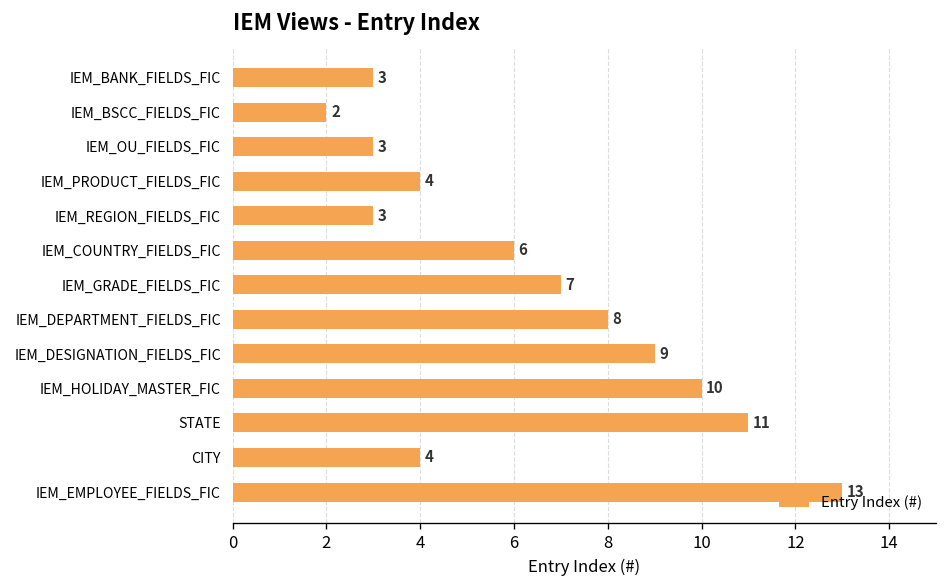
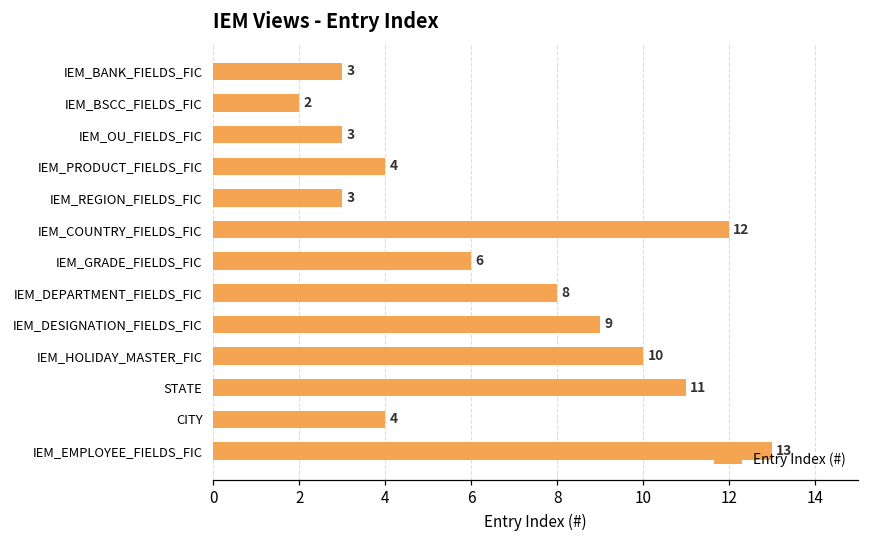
  {
    "IEM_BANK_FIELDS_FIC": 3,
    "IEM_BSCC_FIELDS_FIC": 2,
    "IEM_OU_FIELDS_FIC": 3,
    "IEM_PRODUCT_FIELDS_FIC": 4,
    "IEM_REGION_FIELDS_FIC": 3,
-   "IEM_COUNTRY_FIELDS_FIC": 6,
-   "IEM_GRADE_FIELDS_FIC": 7,
+   "IEM_COUNTRY_FIELDS_FIC": 12,
+   "IEM_GRADE_FIELDS_FIC": 6,
    "IEM_DEPARTMENT_FIELDS_FIC": 8,
    "IEM_DESIGNATION_FIELDS_FIC": 9,
    "IEM_HOLIDAY_MASTER_FIC": 10,
    "STATE": 11,
    "CITY": 4,
    "IEM_EMPLOYEE_FIELDS_FIC": 13
  }
